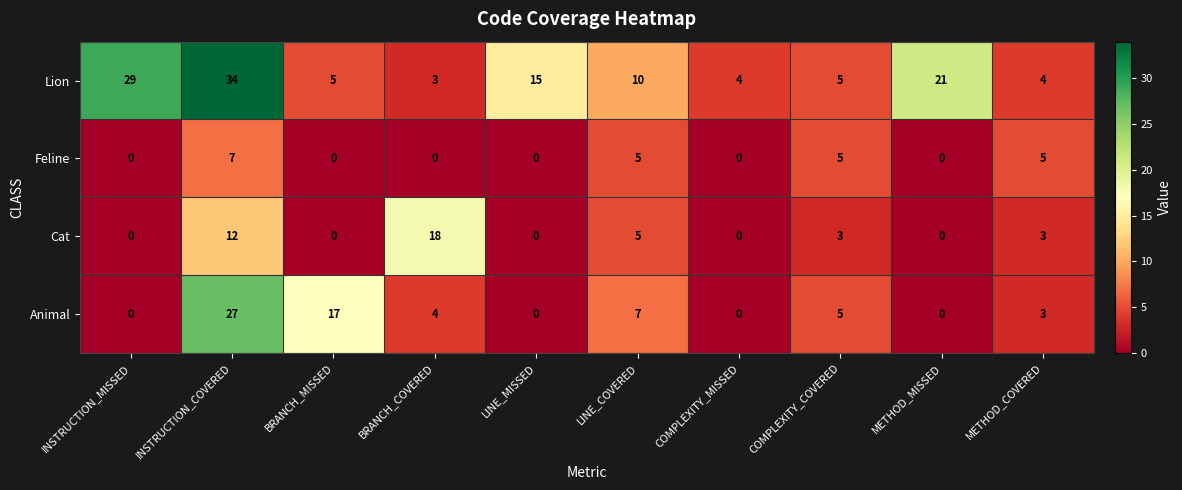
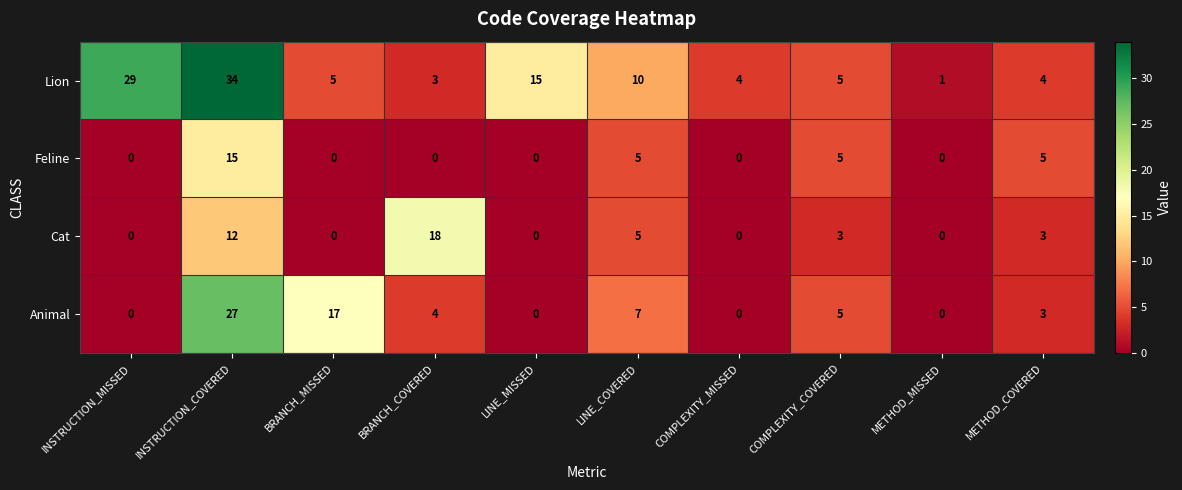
  {
    "Lion": {
      "INSTRUCTION_MISSED": 29,
      "INSTRUCTION_COVERED": 34,
      "BRANCH_MISSED": 5,
      "BRANCH_COVERED": 3,
      "LINE_MISSED": 15,
      "LINE_COVERED": 10,
      "COMPLEXITY_MISSED": 4,
      "COMPLEXITY_COVERED": 5,
-     "METHOD_MISSED": 21,
+     "METHOD_MISSED": 1,
      "METHOD_COVERED": 4
    },
    "Feline": {
      "INSTRUCTION_MISSED": 0,
-     "INSTRUCTION_COVERED": 7,
+     "INSTRUCTION_COVERED": 15,
      "BRANCH_MISSED": 0,
      "BRANCH_COVERED": 0,
      "LINE_MISSED": 0,
      "LINE_COVERED": 5,
      "COMPLEXITY_MISSED": 0,
      "COMPLEXITY_COVERED": 5,
      "METHOD_MISSED": 0,
      "METHOD_COVERED": 5
    },
    "Cat": {
      "INSTRUCTION_MISSED": 0,
      "INSTRUCTION_COVERED": 12,
      "BRANCH_MISSED": 0,
      "BRANCH_COVERED": 18,
      "LINE_MISSED": 0,
      "LINE_COVERED": 5,
      "COMPLEXITY_MISSED": 0,
      "COMPLEXITY_COVERED": 3,
      "METHOD_MISSED": 0,
      "METHOD_COVERED": 3
    },
    "Animal": {
      "INSTRUCTION_MISSED": 0,
      "INSTRUCTION_COVERED": 27,
      "BRANCH_MISSED": 17,
      "BRANCH_COVERED": 4,
      "LINE_MISSED": 0,
      "LINE_COVERED": 7,
      "COMPLEXITY_MISSED": 0,
      "COMPLEXITY_COVERED": 5,
      "METHOD_MISSED": 0,
      "METHOD_COVERED": 3
    }
  }
